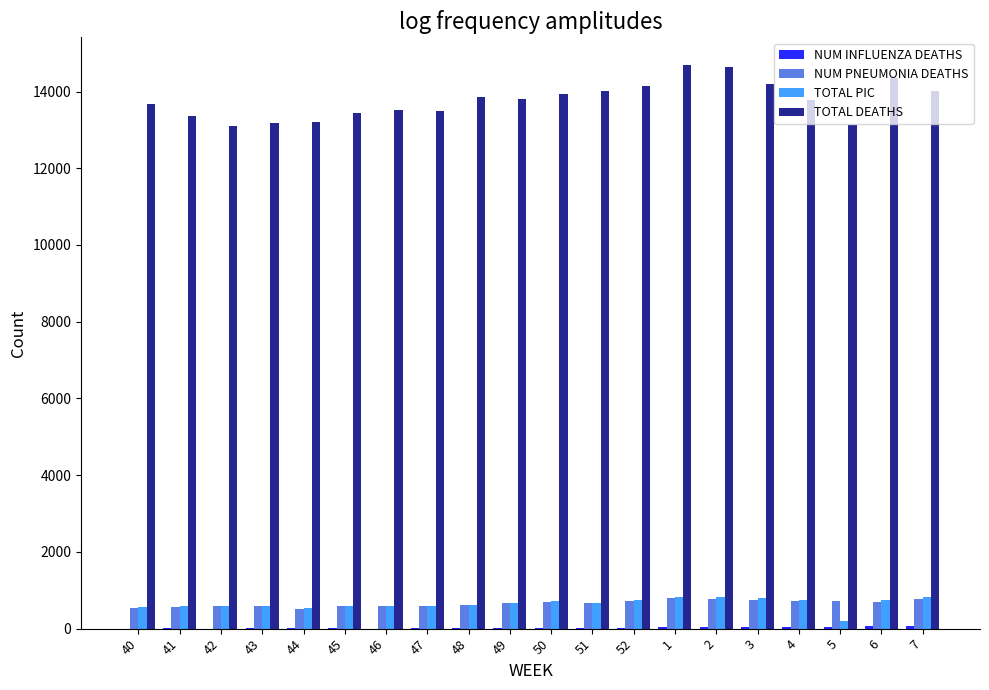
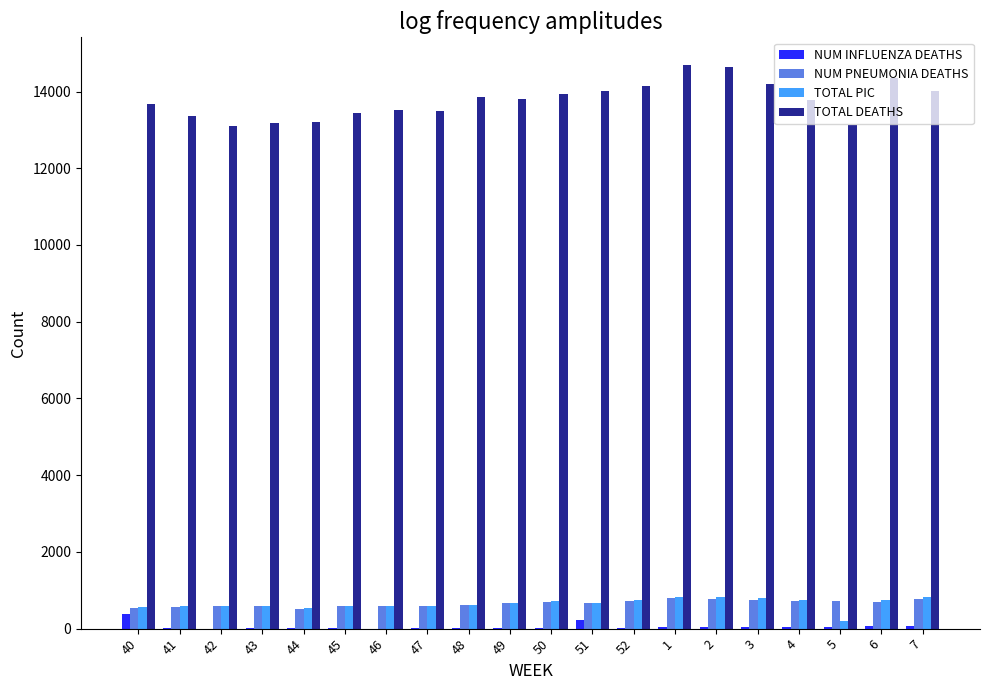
  {
    "NUM INFLUENZA DEATHS": {
-     "40": 0,
-     "51": 0,
+     "40": 400,
+     "51": 200,
      "7": 100
    },
    "NUM PNEUMONIA DEATHS": {
      "40": 500,
      "41": 600,
      "42": 600,
      "43": 600,
      "44": 500,
      "45": 600,
      "46": 600,
      "47": 600,
      "48": 600,
      "49": 700,
      "50": 700,
      "51": 700,
      "52": 700,
      "1": 800,
      "2": 800,
      "3": 800,
      "4": 700,
      "5": 700,
      "6": 700,
      "7": 800
    },
    "TOTAL PIC": {
      "40": 600,
      "41": 600,
      "42": 600,
      "43": 600,
      "44": 500,
      "45": 600,
      "46": 600,
      "47": 600,
      "48": 600,
      "49": 700,
      "50": 700,
      "51": 700,
      "52": 700,
      "1": 800,
      "2": 800,
      "3": 800,
      "4": 700,
      "5": 200,
      "6": 800,
      "7": 800
    },
    "TOTAL DEATHS": {
      "40": 13700,
      "41": 13400,
      "42": 13100,
      "43": 13200,
      "44": 13200,
      "45": 13500,
      "46": 13500,
      "47": 13500,
      "48": 13900,
      "49": 13800,
      "50": 13900,
      "51": 14000,
      "52": 14100,
      "1": 14700,
      "2": 14600,
      "3": 14200,
      "5": 13100
    }
  }
